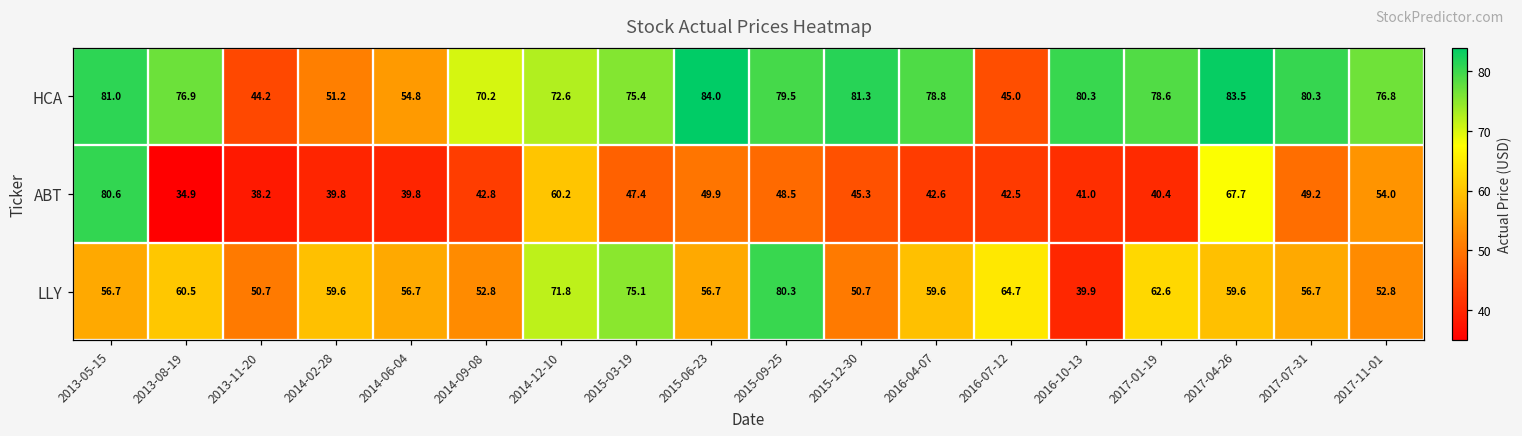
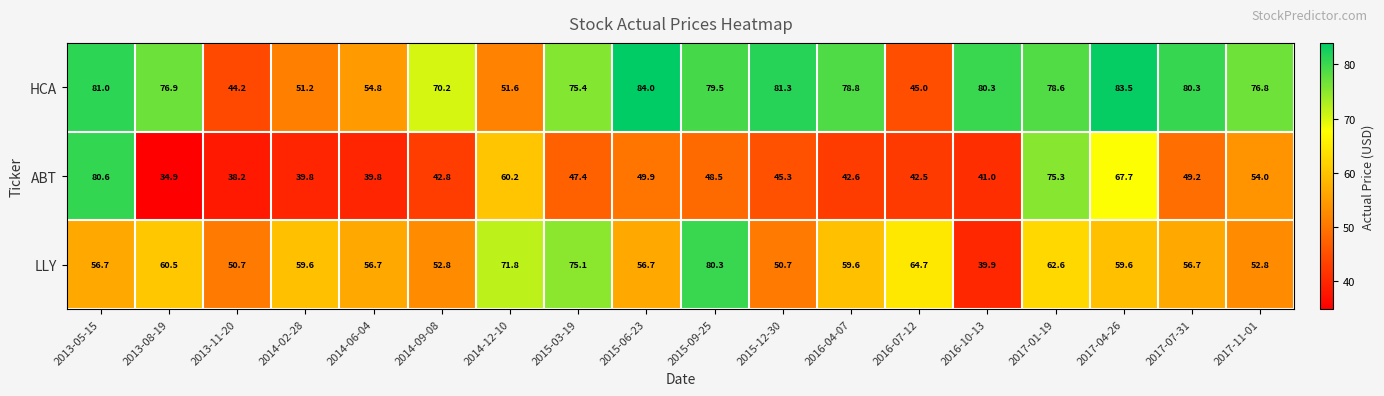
  {
    "HCA": {
      "2013-05-15": 81.0,
      "2013-08-19": 76.9,
      "2013-11-20": 44.2,
      "2014-02-28": 51.2,
      "2014-06-04": 54.8,
      "2014-09-08": 70.2,
-     "2014-12-10": 72.6,
+     "2014-12-10": 51.6,
      "2015-03-19": 75.4,
      "2015-06-23": 84.0,
      "2015-09-25": 79.5,
      "2015-12-30": 81.3,
      "2016-04-07": 78.8,
      "2016-07-12": 45.0,
      "2016-10-13": 80.3,
      "2017-01-19": 78.6,
      "2017-04-26": 83.5,
      "2017-07-31": 80.3,
      "2017-11-01": 76.8
    },
    "ABT": {
      "2013-05-15": 80.6,
      "2013-08-19": 34.9,
      "2013-11-20": 38.2,
      "2014-02-28": 39.8,
      "2014-06-04": 39.8,
      "2014-09-08": 42.8,
      "2014-12-10": 60.2,
      "2015-03-19": 47.4,
      "2015-06-23": 49.9,
      "2015-09-25": 48.5,
      "2015-12-30": 45.3,
      "2016-04-07": 42.6,
      "2016-07-12": 42.5,
      "2016-10-13": 41.0,
-     "2017-01-19": 40.4,
+     "2017-01-19": 75.3,
      "2017-04-26": 67.7,
      "2017-07-31": 49.2,
      "2017-11-01": 54.0
    },
    "LLY": {
      "2013-05-15": 56.7,
      "2013-08-19": 60.5,
      "2013-11-20": 50.7,
      "2014-02-28": 59.6,
      "2014-06-04": 56.7,
      "2014-09-08": 52.8,
      "2014-12-10": 71.8,
      "2015-03-19": 75.1,
      "2015-06-23": 56.7,
      "2015-09-25": 80.3,
      "2015-12-30": 50.7,
      "2016-04-07": 59.6,
      "2016-07-12": 64.7,
      "2016-10-13": 39.9,
      "2017-01-19": 62.6,
      "2017-04-26": 59.6,
      "2017-07-31": 56.7,
      "2017-11-01": 52.8
    }
  }
